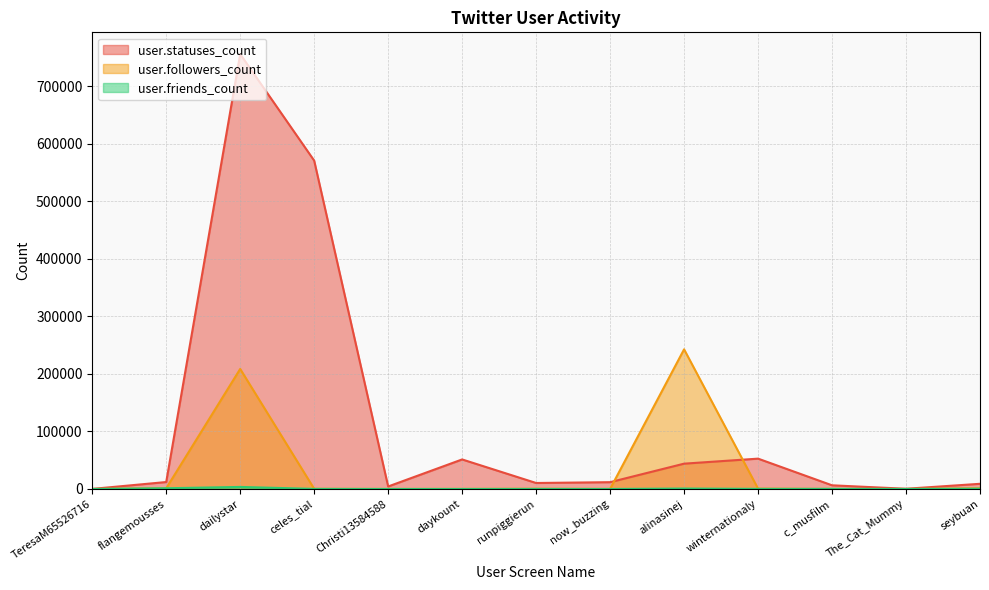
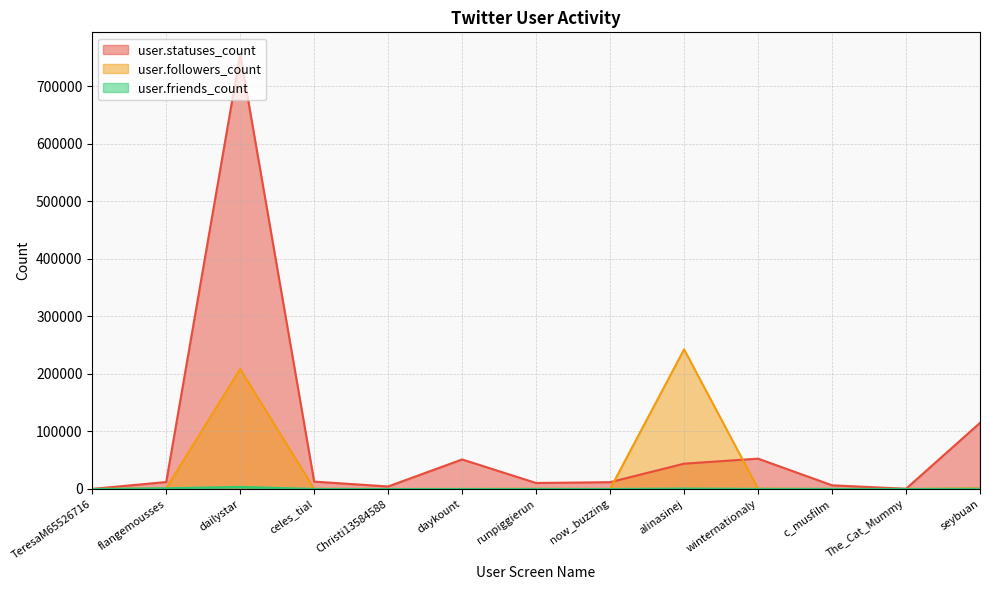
  {
    "user.statuses_count": {
      "flangemousses": 10000,
-     "celes_tial": 570000,
+     "celes_tial": 10000,
      "daykount": 50000,
      "runpiggierun": 10000,
      "now_buzzing": 10000,
      "aIinasinej": 40000,
      "winternationaly": 50000,
      "c_musfilm": 10000,
-     "seybuan": 10000
+     "seybuan": 110000
    },
    "user.followers_count": {
      "dailystar": 210000,
      "aIinasinej": 240000
    },
    "user.friends_count": {
      "dailystar": 0,
      "aIinasinej": 0
    }
  }
